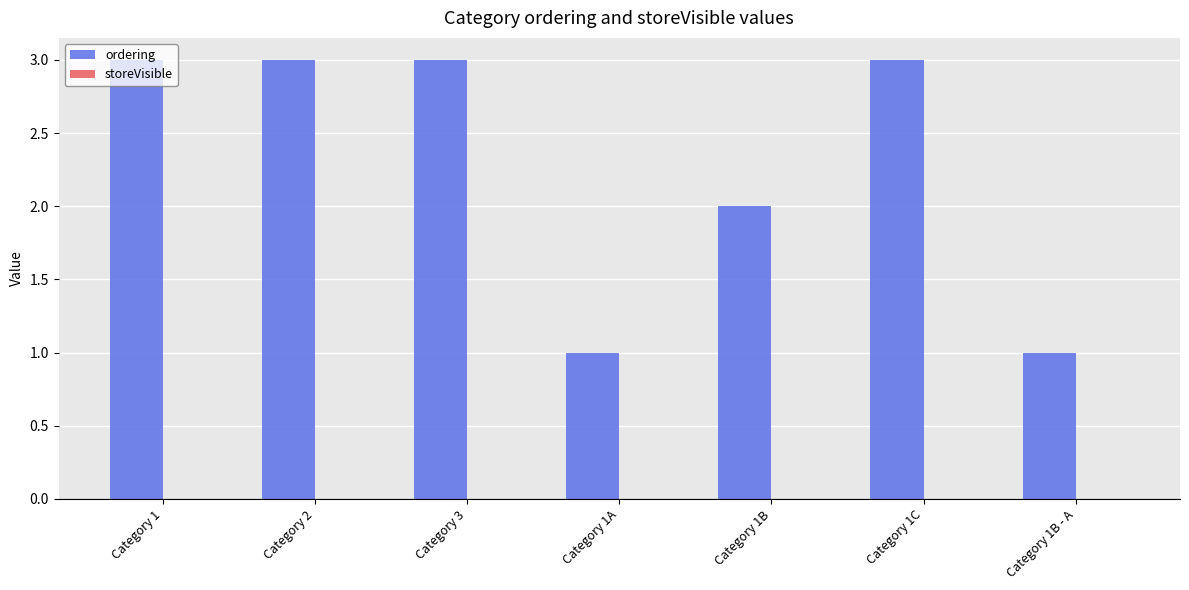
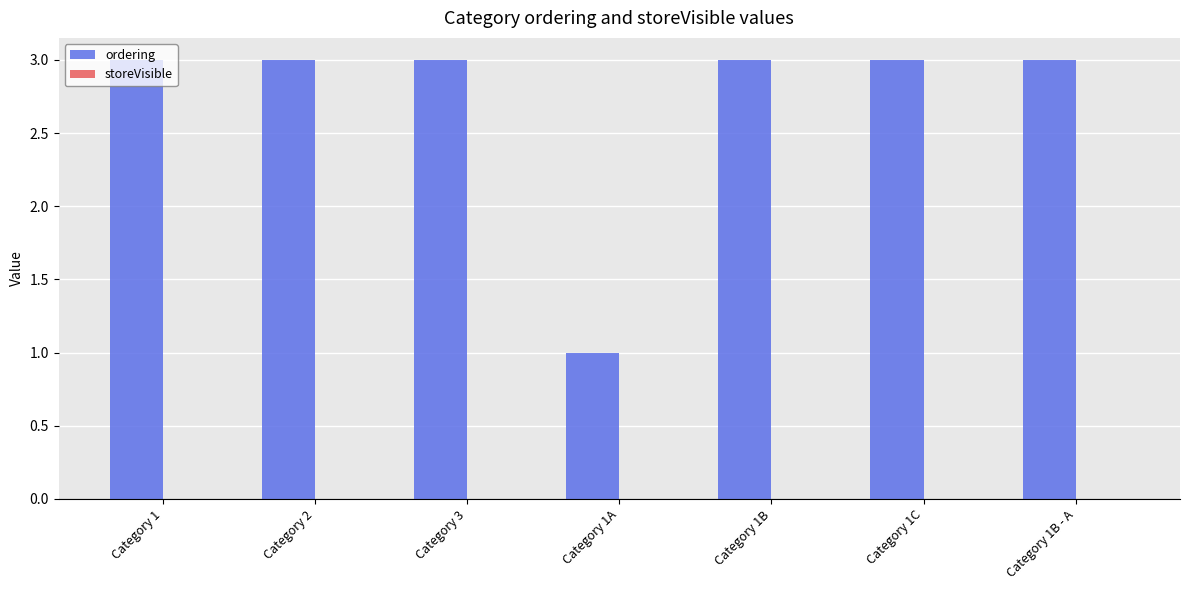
  {
    "ordering": {
      "Category 2": 3,
      "Category 3": 3,
      "Category 1A": 1,
-     "Category 1B": 2,
+     "Category 1B": 3,
      "Category 1C": 3,
-     "Category 1B - A": 1
+     "Category 1B - A": 3
    },
    "storeVisible": {
      "Category 1": 0,
      "Category 2": 0,
      "Category 3": 0,
      "Category 1A": 0,
      "Category 1B": 0,
      "Category 1C": 0,
      "Category 1B - A": 0
    }
  }
